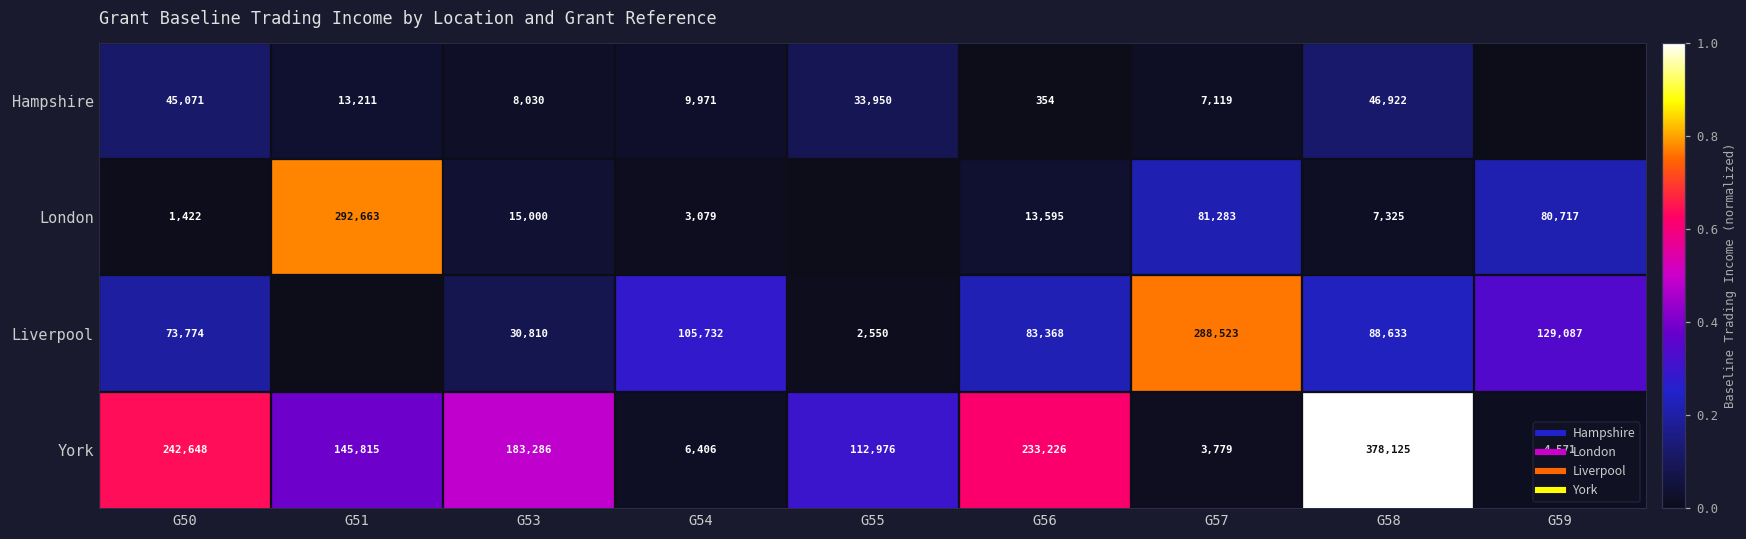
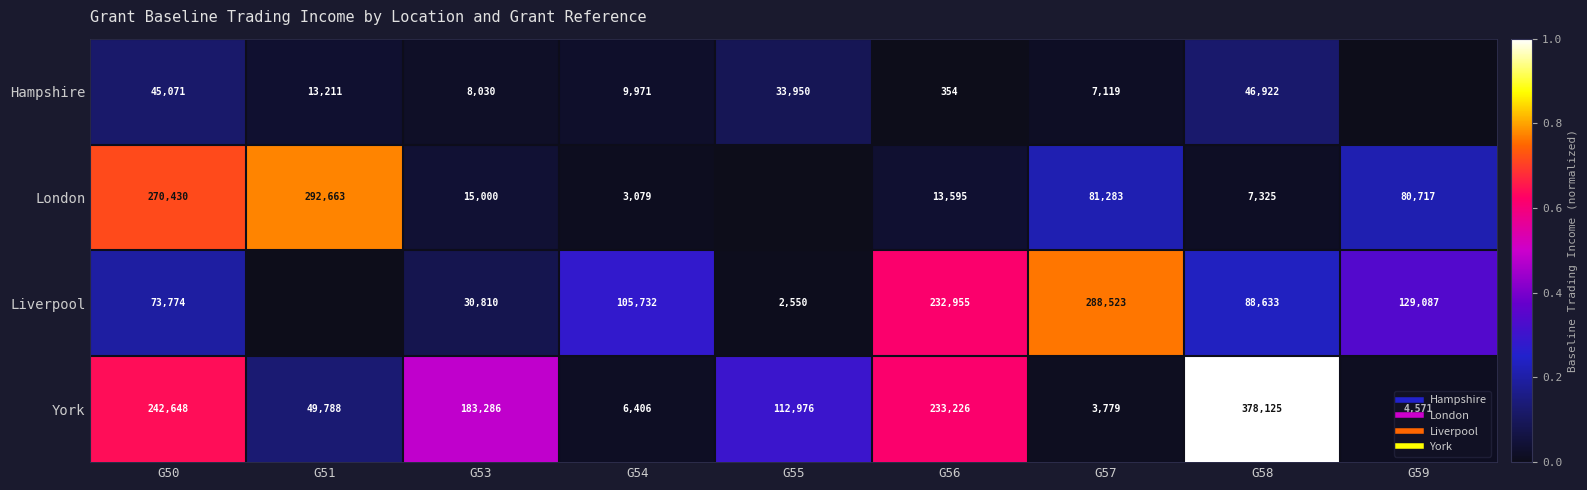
  {
    "Hampshire": {
      "G50": "45,071",
      "G51": "13,211",
      "G53": "8,030",
      "G54": "9,971",
      "G55": "33,950",
      "G56": "354",
      "G57": "7,119",
      "G58": "46,922"
    },
    "London": {
-     "G50": "1,422",
+     "G50": "270,430",
      "G51": "292,663",
      "G53": "15,000",
      "G54": "3,079",
      "G56": "13,595",
      "G57": "81,283",
      "G58": "7,325",
      "G59": "80,717"
    },
    "Liverpool": {
      "G50": "73,774",
      "G53": "30,810",
      "G54": "105,732",
      "G55": "2,550",
-     "G56": "83,368",
+     "G56": "232,955",
      "G57": "288,523",
      "G58": "88,633",
      "G59": "129,087"
    },
    "York": {
      "G50": "242,648",
-     "G51": "145,815",
+     "G51": "49,788",
      "G53": "183,286",
      "G54": "6,406",
      "G55": "112,976",
      "G56": "233,226",
      "G57": "3,779",
      "G58": "378,125"
    }
  }
